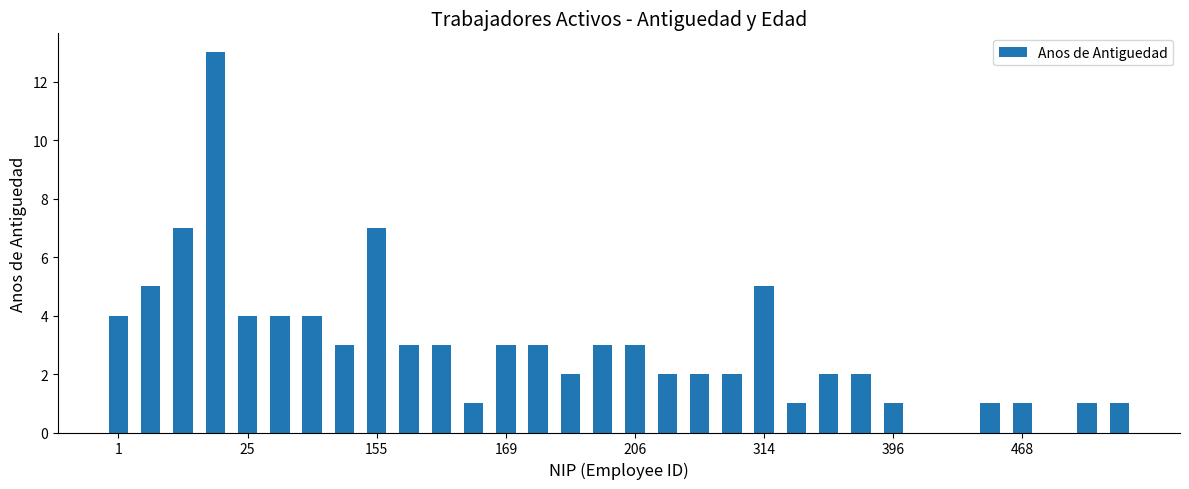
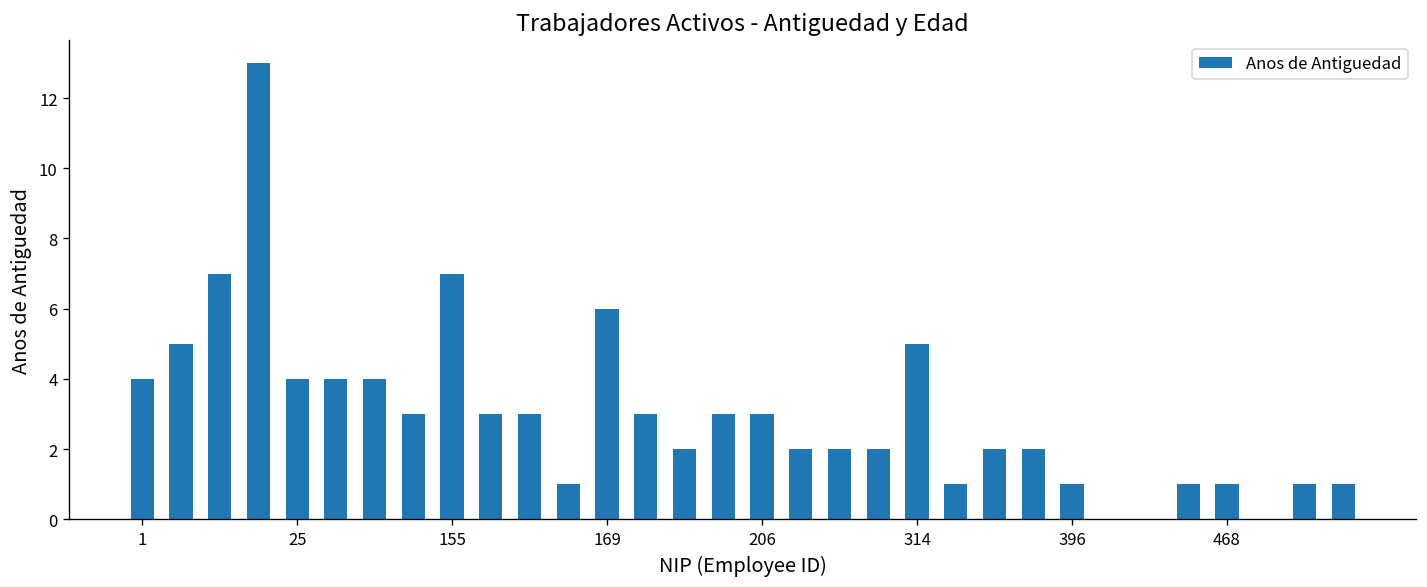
  {
    "155": 7,
-   "169": 3,
+   "169": 6,
    "206": 3,
    "314": 5,
    "396": 1,
    "468": 1
  }
